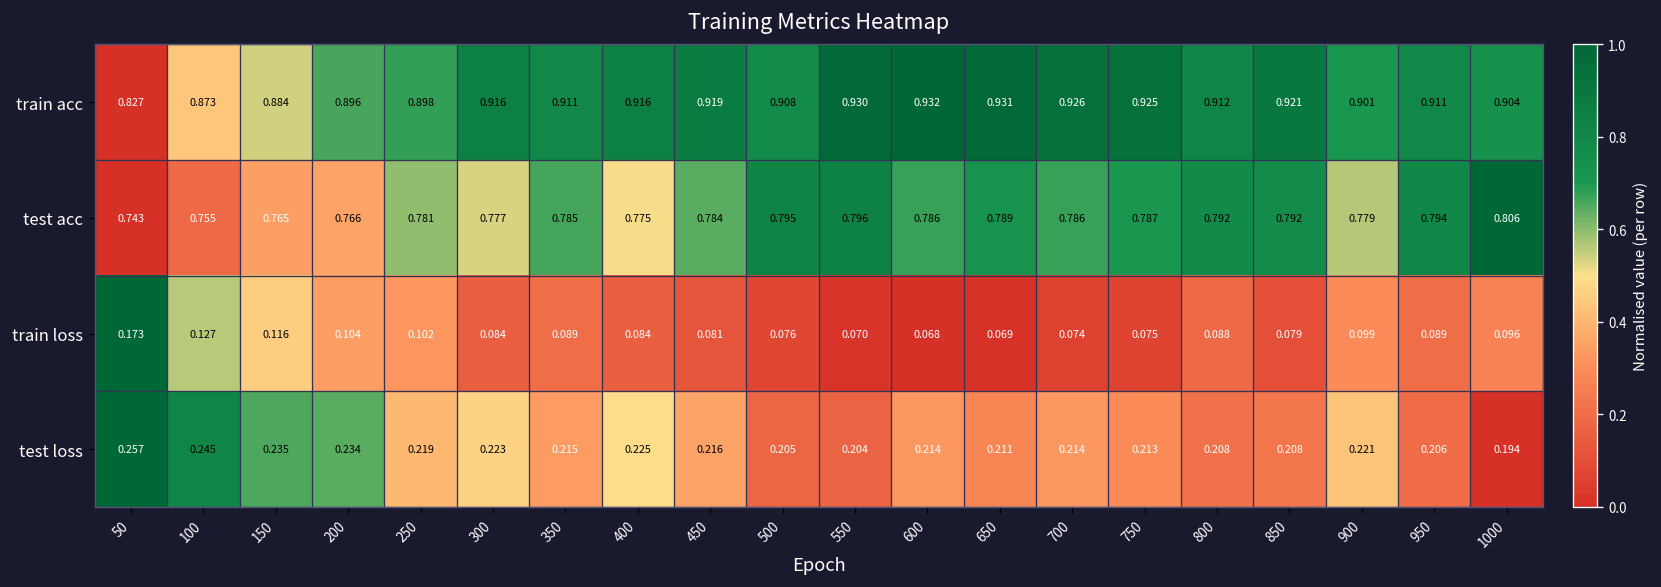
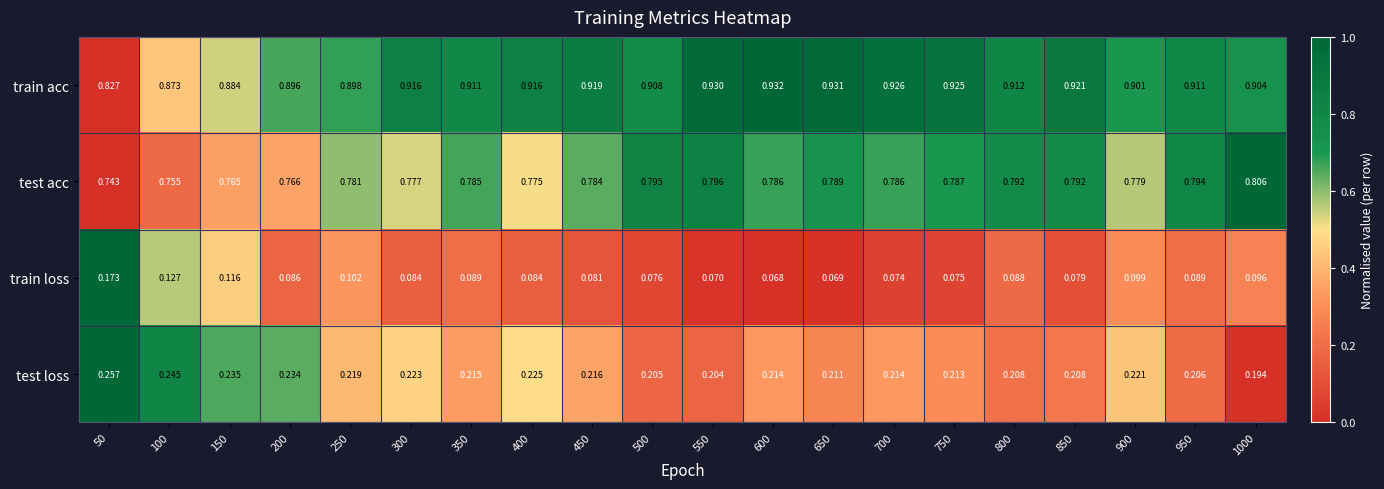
  {
    "train acc": {
      "50": 0.827,
      "100": 0.873,
      "150": 0.884,
      "200": 0.896,
      "250": 0.898,
      "300": 0.916,
      "350": 0.911,
      "400": 0.916,
      "450": 0.919,
      "500": 0.908,
      "550": 0.930,
      "600": 0.932,
      "650": 0.931,
      "700": 0.926,
      "750": 0.925,
      "800": 0.912,
      "850": 0.921,
      "900": 0.901,
      "950": 0.911,
      "1000": 0.904
    },
    "test acc": {
      "50": 0.743,
      "100": 0.755,
      "150": 0.765,
      "200": 0.766,
      "250": 0.781,
      "300": 0.777,
      "350": 0.785,
      "400": 0.775,
      "450": 0.784,
      "500": 0.795,
      "550": 0.796,
      "600": 0.786,
      "650": 0.789,
      "700": 0.786,
      "750": 0.787,
      "800": 0.792,
      "850": 0.792,
      "900": 0.779,
      "950": 0.794,
      "1000": 0.806
    },
    "train loss": {
      "50": 0.173,
      "100": 0.127,
      "150": 0.116,
-     "200": 0.104,
+     "200": 0.086,
      "250": 0.102,
      "300": 0.084,
      "350": 0.089,
      "400": 0.084,
      "450": 0.081,
      "500": 0.076,
      "550": 0.070,
      "600": 0.068,
      "650": 0.069,
      "700": 0.074,
      "750": 0.075,
      "800": 0.088,
      "850": 0.079,
      "900": 0.099,
      "950": 0.089,
      "1000": 0.096
    },
    "test loss": {
      "50": 0.257,
      "100": 0.245,
      "150": 0.235,
      "200": 0.234,
      "250": 0.219,
      "300": 0.223,
      "350": 0.215,
      "400": 0.225,
      "450": 0.216,
      "500": 0.205,
      "550": 0.204,
      "600": 0.214,
      "650": 0.211,
      "700": 0.214,
      "750": 0.213,
      "800": 0.208,
      "850": 0.208,
      "900": 0.221,
      "950": 0.206,
      "1000": 0.194
    }
  }
